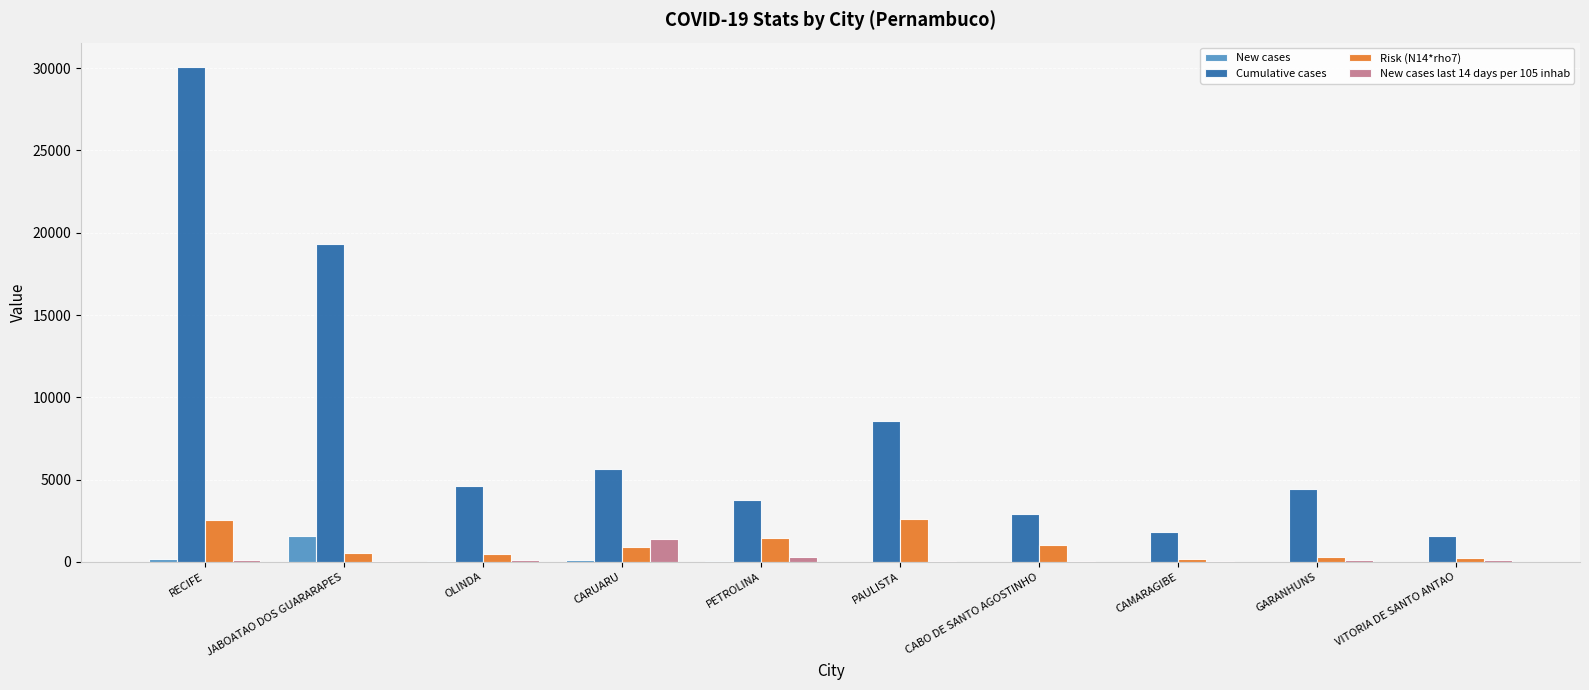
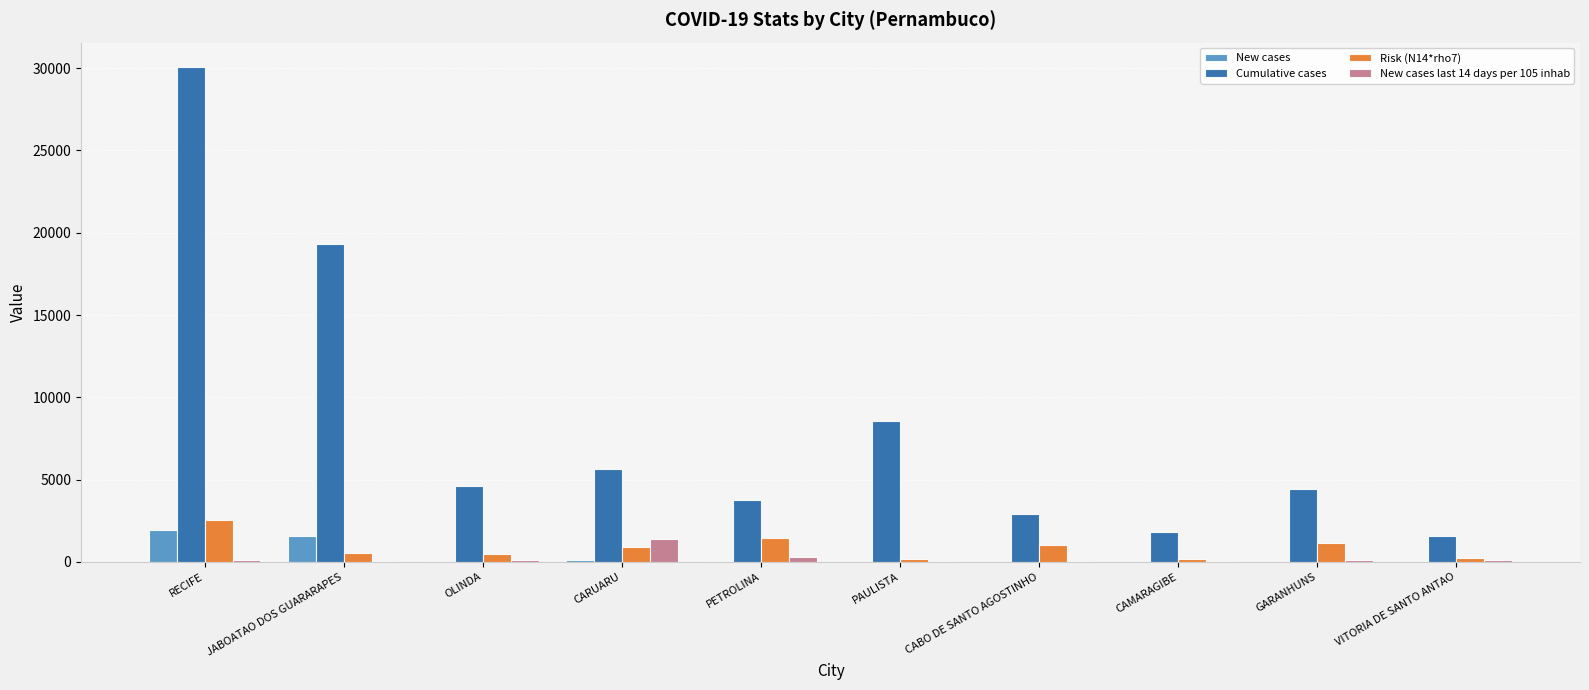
  {
    "New cases": {
-     "RECIFE": 200,
+     "RECIFE": 1900,
      "JABOATAO DOS GUARARAPES": 1600
    },
    "Cumulative cases": {
      "RECIFE": 30100,
      "JABOATAO DOS GUARARAPES": 19300,
      "OLINDA": 4600,
      "CARUARU": 5700,
      "PETROLINA": 3700,
      "PAULISTA": 8600,
      "CABO DE SANTO AGOSTINHO": 2900,
      "CAMARAGIBE": 1800,
      "GARANHUNS": 4500,
      "VITORIA DE SANTO ANTAO": 1600
    },
    "Risk (N14*rho7)": {
      "RECIFE": 2600,
      "JABOATAO DOS GUARARAPES": 500,
      "OLINDA": 500,
      "CARUARU": 900,
      "PETROLINA": 1400,
-     "PAULISTA": 2600,
+     "PAULISTA": 200,
      "CABO DE SANTO AGOSTINHO": 1000,
      "CAMARAGIBE": 200,
-     "GARANHUNS": 300,
+     "GARANHUNS": 1100,
      "VITORIA DE SANTO ANTAO": 200
    },
    "New cases last 14 days per 105 inhab": {
      "CARUARU": 1400,
      "PETROLINA": 300
    }
  }
